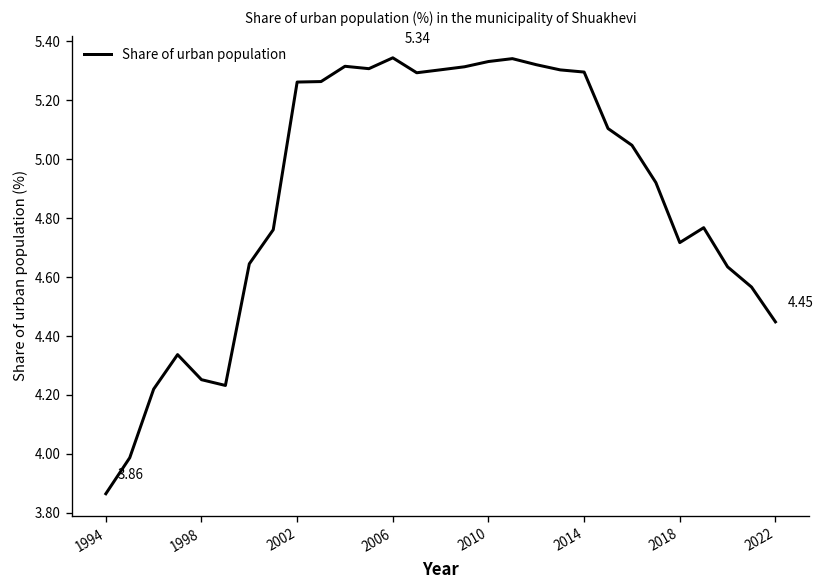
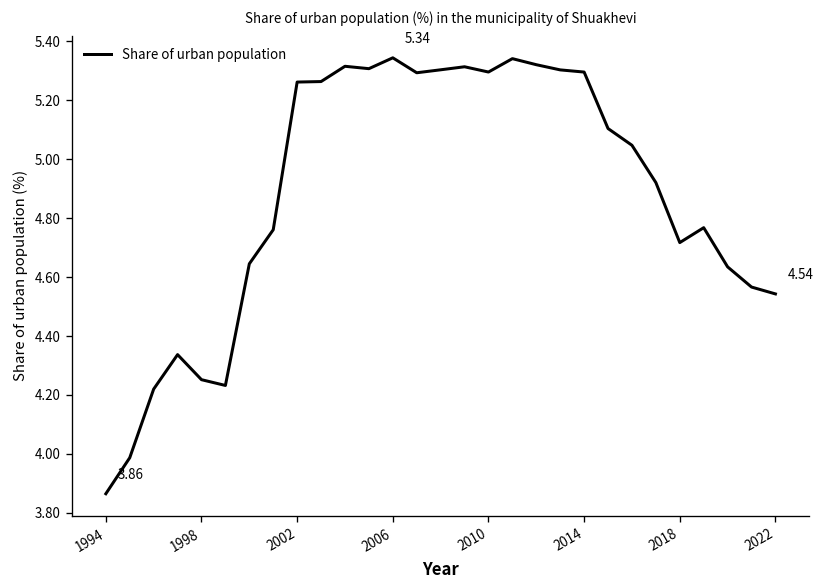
  {
    "1994": 3.86,
    "2006": 5.34,
-   "2010": 5.33,
-   "2022": 4.45
+   "2010": 5.30,
+   "2022": 4.54
  }
